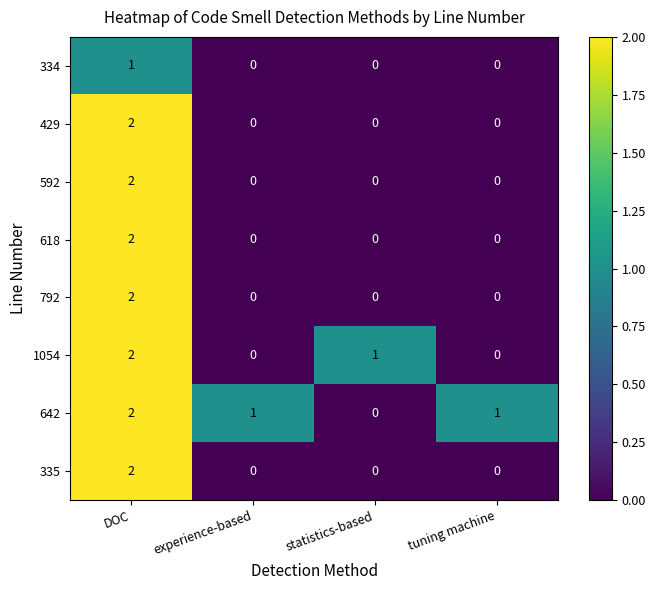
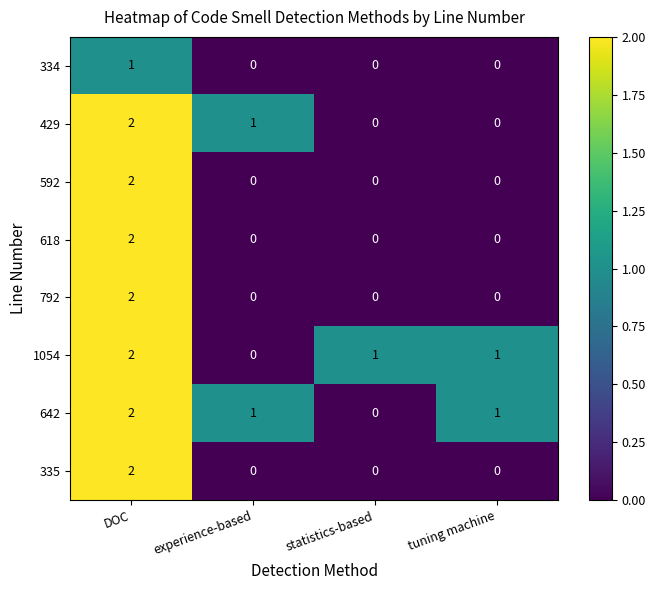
  {
    "334": {
      "DOC": 1,
      "experience-based": 0,
      "statistics-based": 0,
      "tuning machine": 0
    },
    "429": {
      "DOC": 2,
-     "experience-based": 0,
+     "experience-based": 1,
      "statistics-based": 0,
      "tuning machine": 0
    },
    "592": {
      "DOC": 2,
      "experience-based": 0,
      "statistics-based": 0,
      "tuning machine": 0
    },
    "618": {
      "DOC": 2,
      "experience-based": 0,
      "statistics-based": 0,
      "tuning machine": 0
    },
    "792": {
      "DOC": 2,
      "experience-based": 0,
      "statistics-based": 0,
      "tuning machine": 0
    },
    "1054": {
      "DOC": 2,
      "experience-based": 0,
      "statistics-based": 1,
-     "tuning machine": 0
+     "tuning machine": 1
    },
    "642": {
      "DOC": 2,
      "experience-based": 1,
      "statistics-based": 0,
      "tuning machine": 1
    },
    "335": {
      "DOC": 2,
      "experience-based": 0,
      "statistics-based": 0,
      "tuning machine": 0
    }
  }
